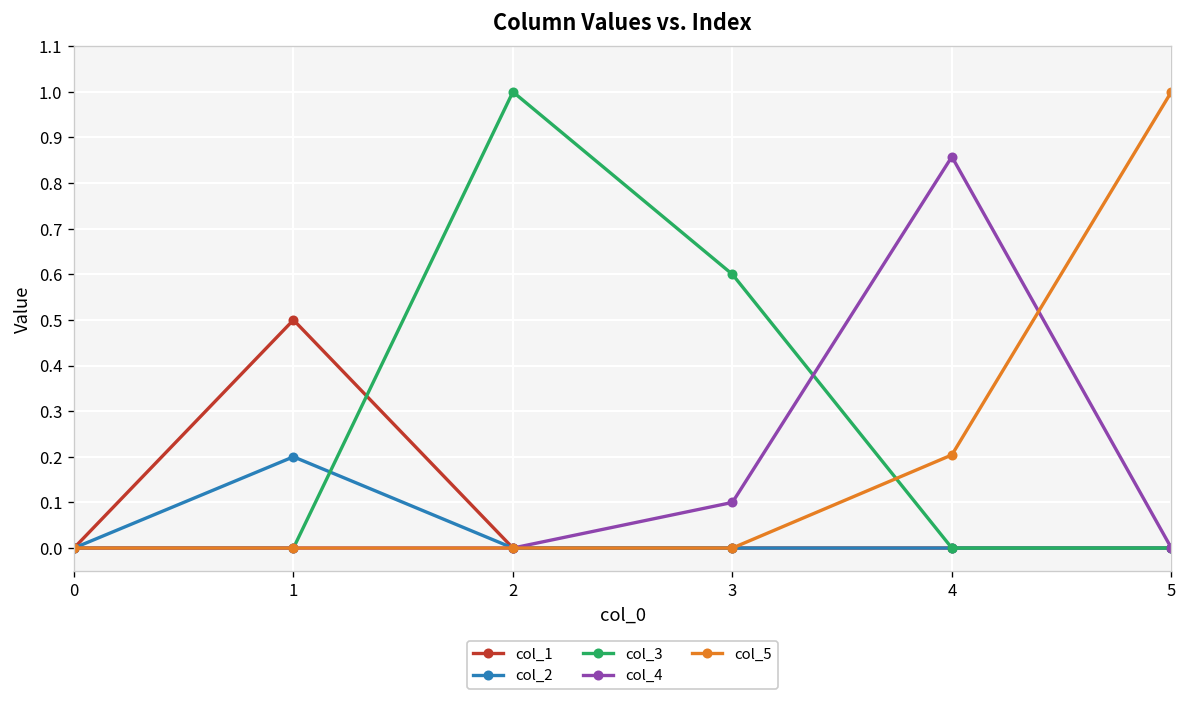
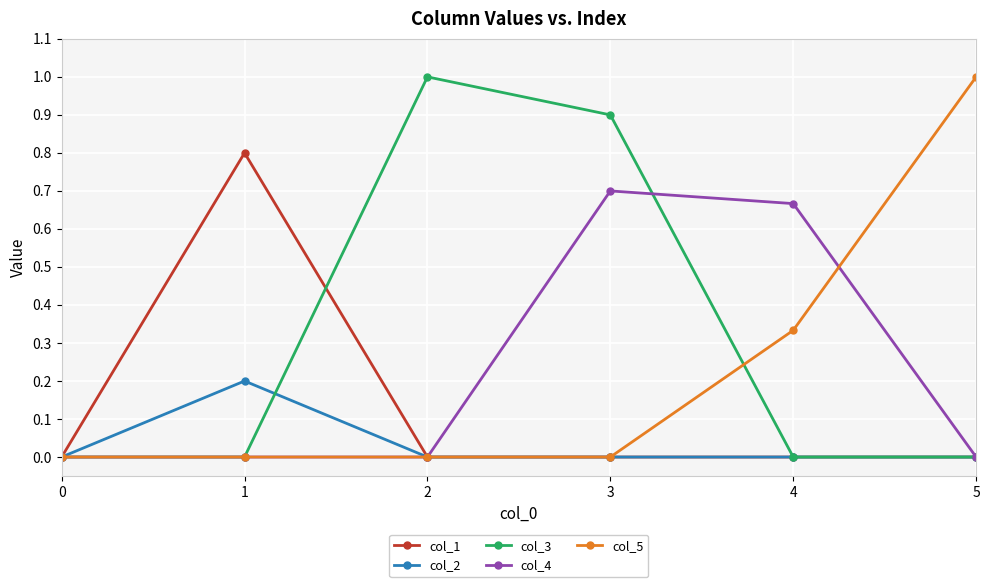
  {
    "col_1": {
-     "1": 0.5
+     "1": 0.8
    },
    "col_2": {
      "1": 0.20
    },
    "col_3": {
      "2": 1.0,
-     "3": 0.6
+     "3": 0.9
    },
    "col_4": {
-     "3": 0.1,
-     "4": 0.86
+     "3": 0.7,
+     "4": 0.67
    },
    "col_5": {
-     "4": 0.20,
+     "4": 0.33,
      "5": 1.00
    }
  }
